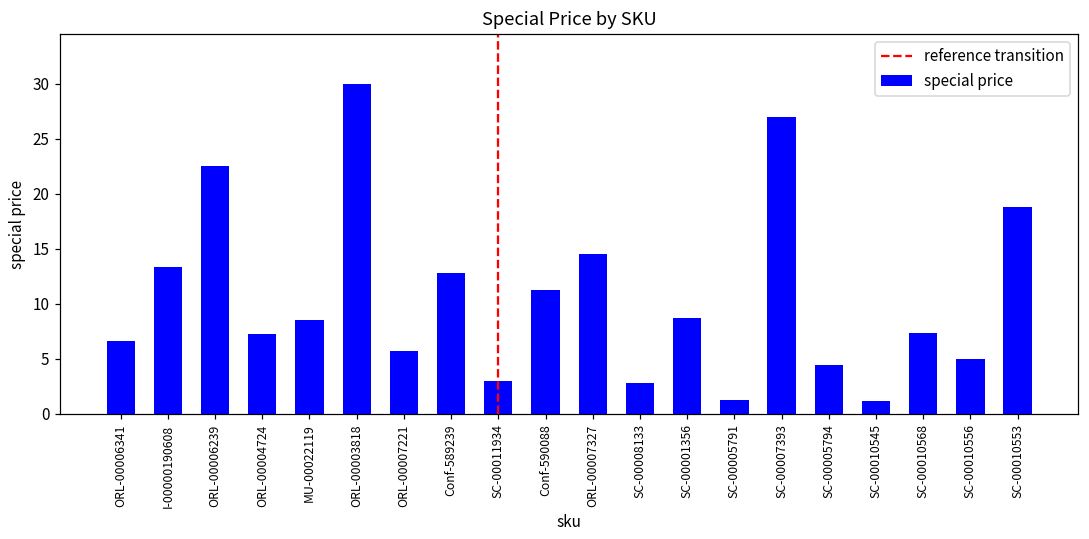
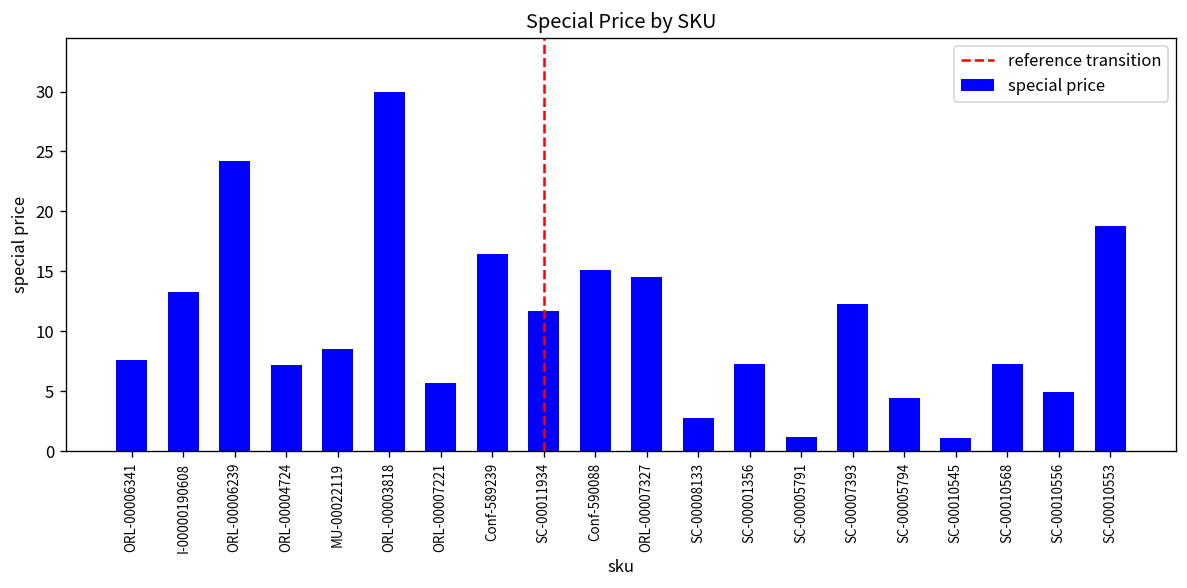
  {
-   "ORL-00006341": 7,
+   "ORL-00006341": 8,
    "I-00000190608": 13,
-   "ORL-00006239": 23,
+   "ORL-00006239": 24,
    "ORL-00004724": 7,
    "MU-00022119": 9,
    "ORL-00003818": 30,
    "ORL-00007221": 6,
-   "Conf-589239": 13,
-   "SC-00011934": 3,
-   "Conf-590088": 11,
+   "Conf-589239": 16,
+   "SC-00011934": 12,
+   "Conf-590088": 15,
    "ORL-00007327": 15,
    "SC-00008133": 3,
-   "SC-00001356": 9,
+   "SC-00001356": 7,
    "SC-00005791": 1,
-   "SC-00007393": 27,
+   "SC-00007393": 12,
    "SC-00005794": 4,
    "SC-00010545": 1,
    "SC-00010568": 7,
    "SC-00010556": 5,
    "SC-00010553": 19
  }
